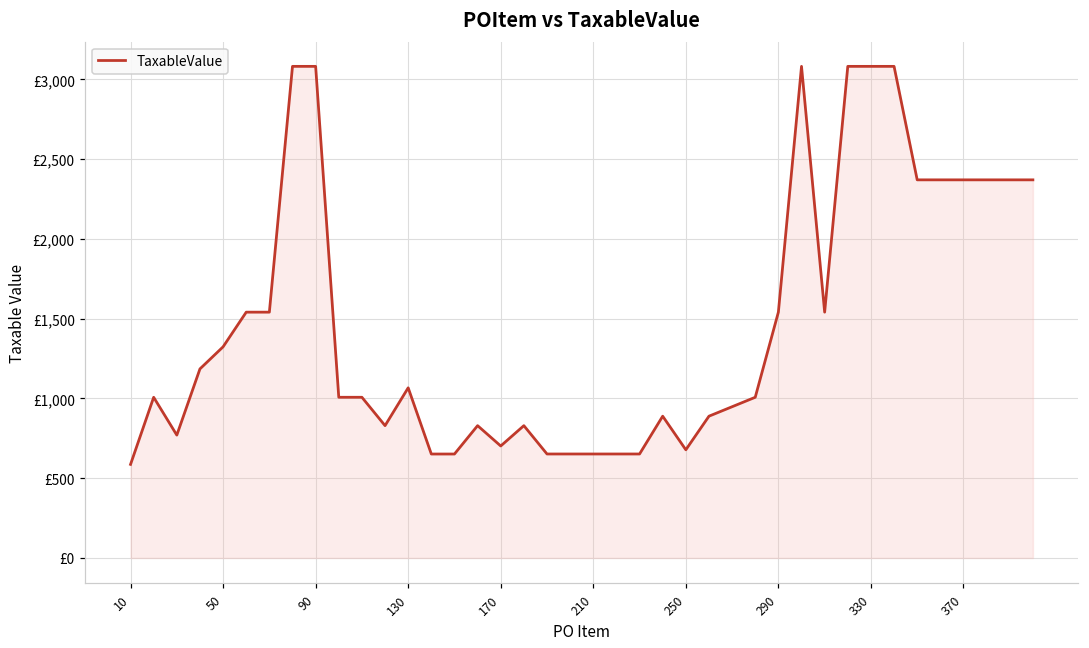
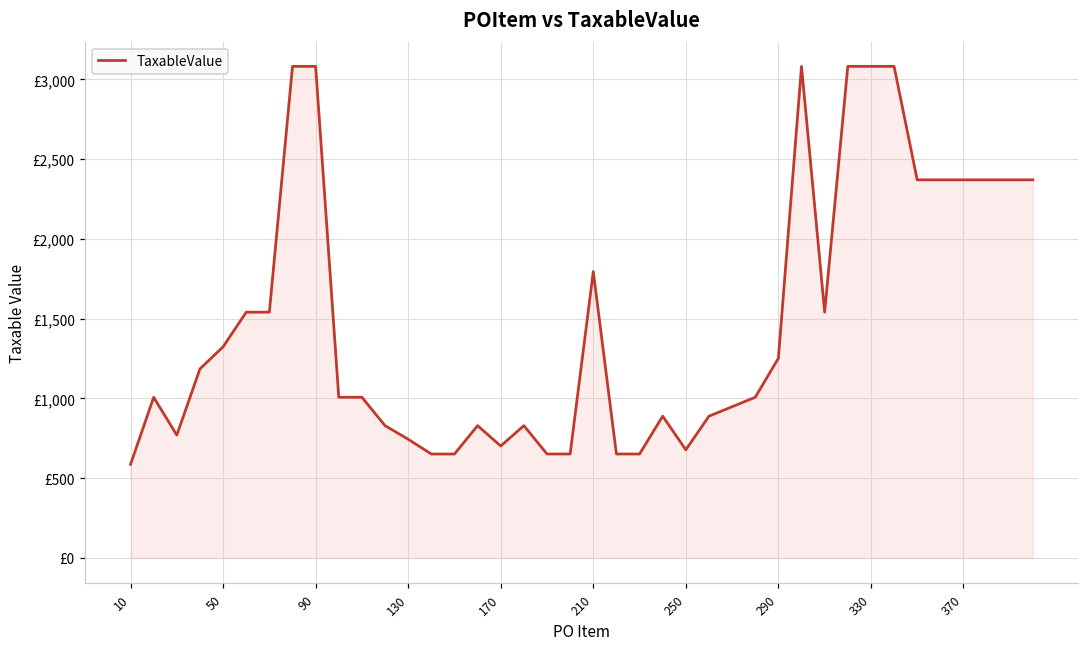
  {
    "10": "£590",
    "50": "£1,320",
    "90": "£3,080",
-   "130": "£1,070",
+   "130": "£740",
    "170": "£700",
-   "210": "£650",
+   "210": "£1,790",
    "250": "£680",
-   "290": "£1,540",
+   "290": "£1,250",
    "330": "£3,080",
    "370": "£2,370"
  }
